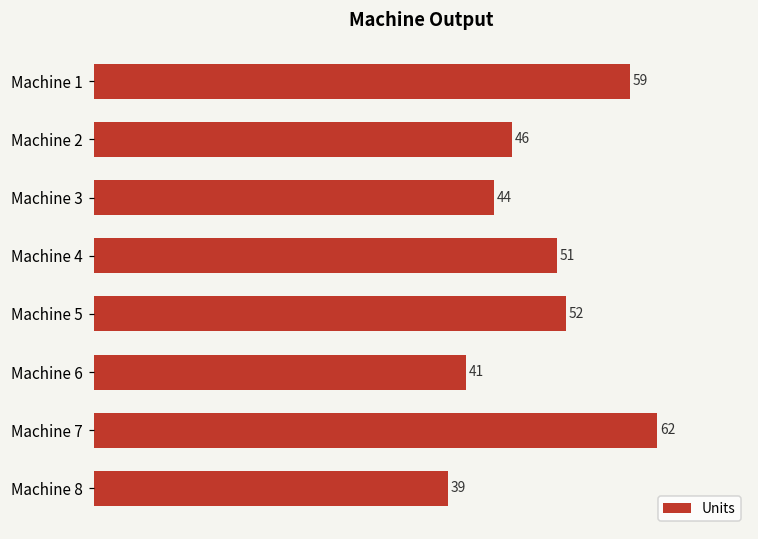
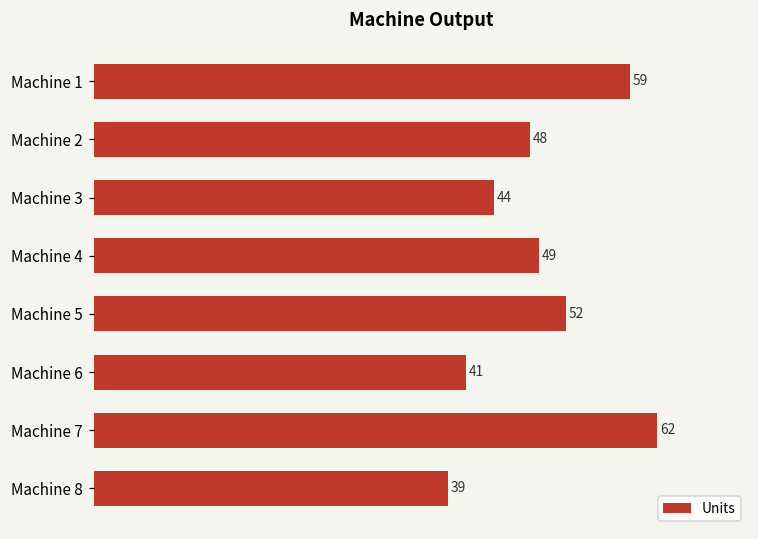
  {
    "Machine 1": 59,
-   "Machine 2": 46,
+   "Machine 2": 48,
    "Machine 3": 44,
-   "Machine 4": 51,
+   "Machine 4": 49,
    "Machine 5": 52,
    "Machine 6": 41,
    "Machine 7": 62,
    "Machine 8": 39
  }
